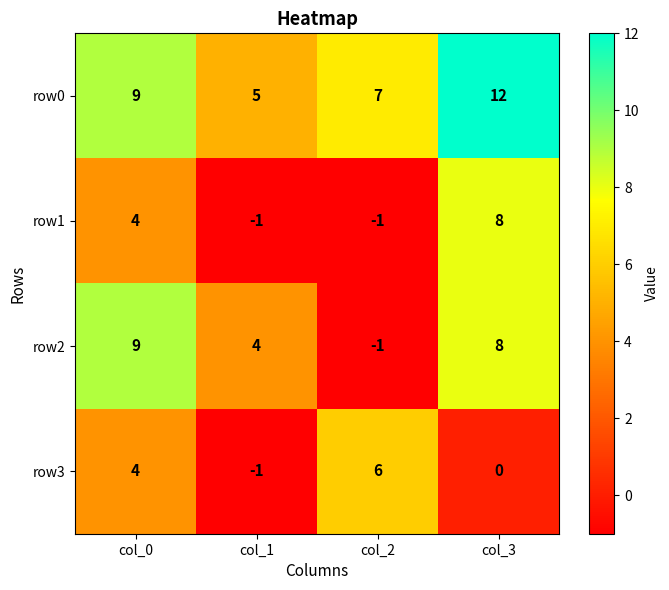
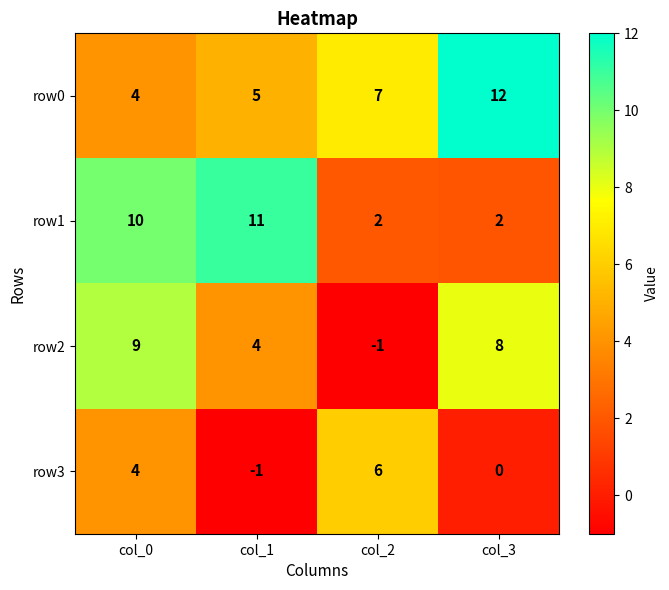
  {
    "row0": {
-     "col_0": 9,
+     "col_0": 4,
      "col_1": 5,
      "col_2": 7,
      "col_3": 12
    },
    "row1": {
-     "col_0": 4,
-     "col_1": -1,
-     "col_2": -1,
-     "col_3": 8
+     "col_0": 10,
+     "col_1": 11,
+     "col_2": 2,
+     "col_3": 2
    },
    "row2": {
      "col_0": 9,
      "col_1": 4,
      "col_2": -1,
      "col_3": 8
    },
    "row3": {
      "col_0": 4,
      "col_1": -1,
      "col_2": 6,
      "col_3": 0
    }
  }
